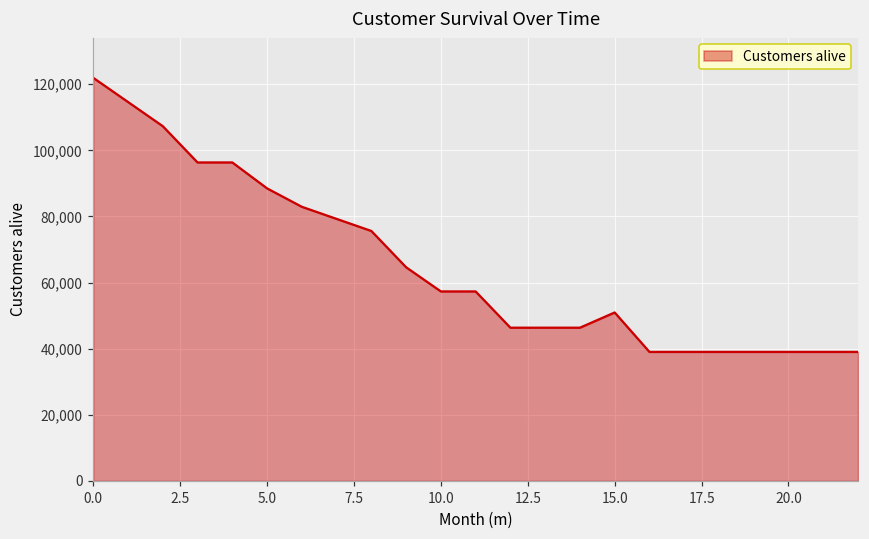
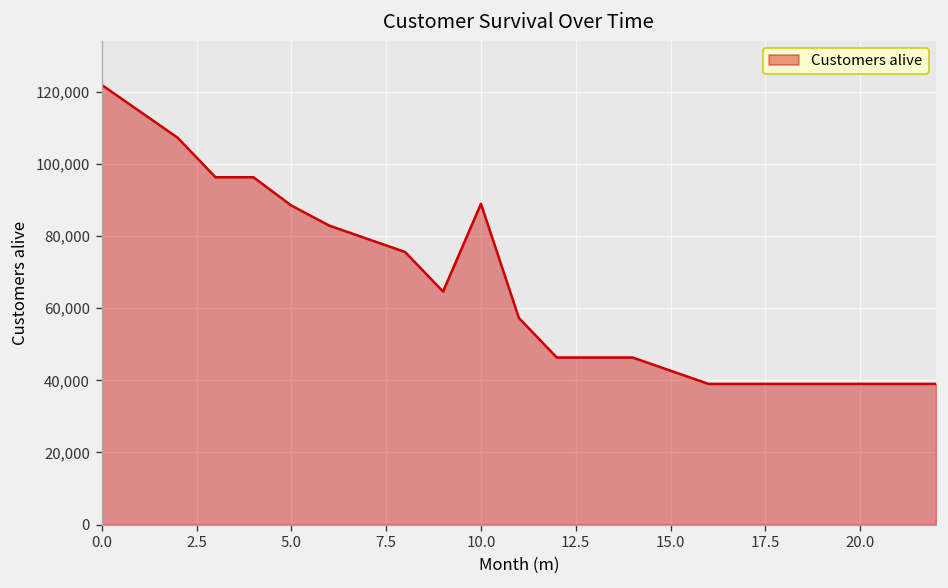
  {
    "0.0": "122,000",
    "5.0": "89,000",
-   "10.0": "57,000",
-   "15.0": "51,000",
+   "10.0": "89,000",
+   "15.0": "43,000",
    "20.0": "39,000"
  }
